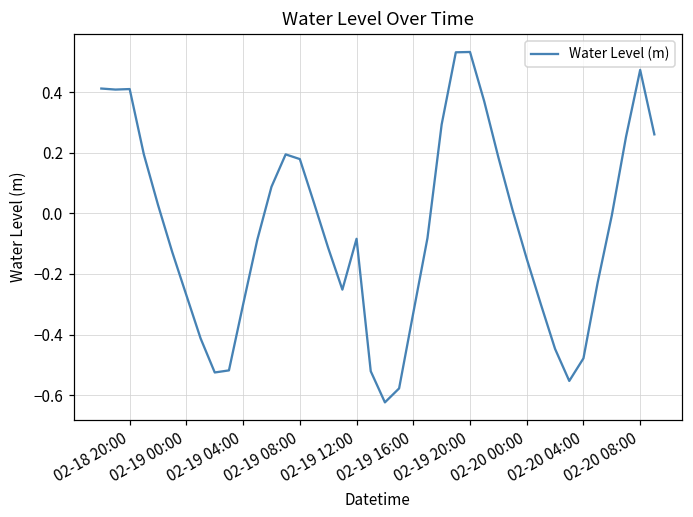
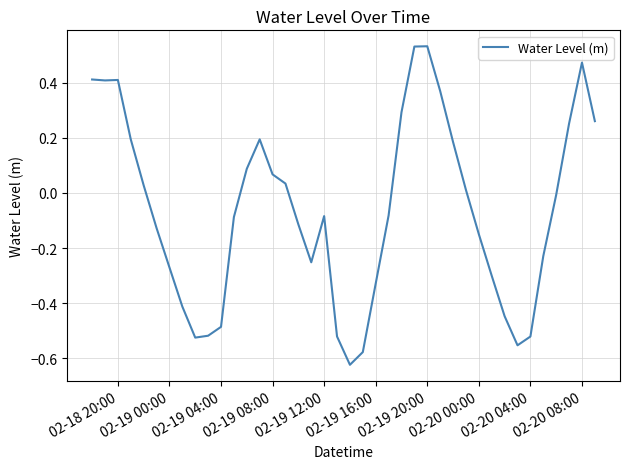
  {
    "02-18 20:00": 0.41,
    "02-19 00:00": -0.27,
-   "02-19 04:00": -0.30,
-   "02-19 08:00": 0.18,
+   "02-19 04:00": -0.49,
+   "02-19 08:00": 0.07,
    "02-19 12:00": -0.08,
    "02-19 16:00": -0.33,
    "02-19 20:00": 0.53,
    "02-20 00:00": -0.15,
-   "02-20 04:00": -0.48,
+   "02-20 04:00": -0.52,
    "02-20 08:00": 0.47
  }
